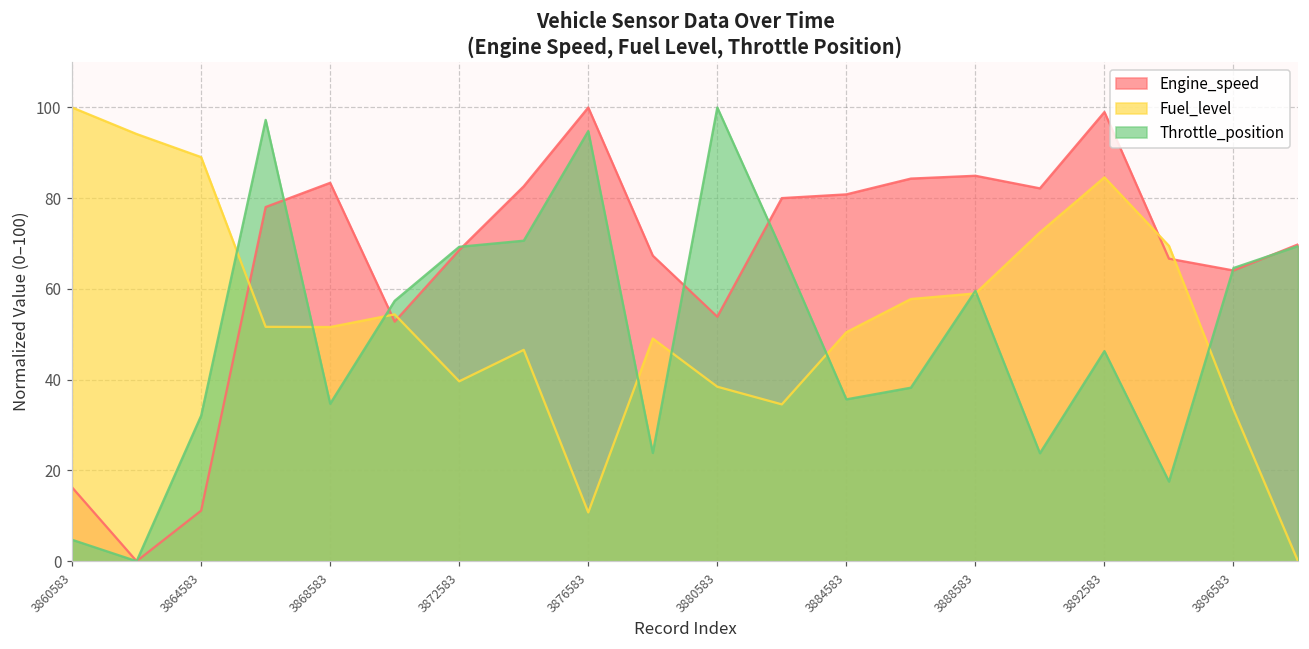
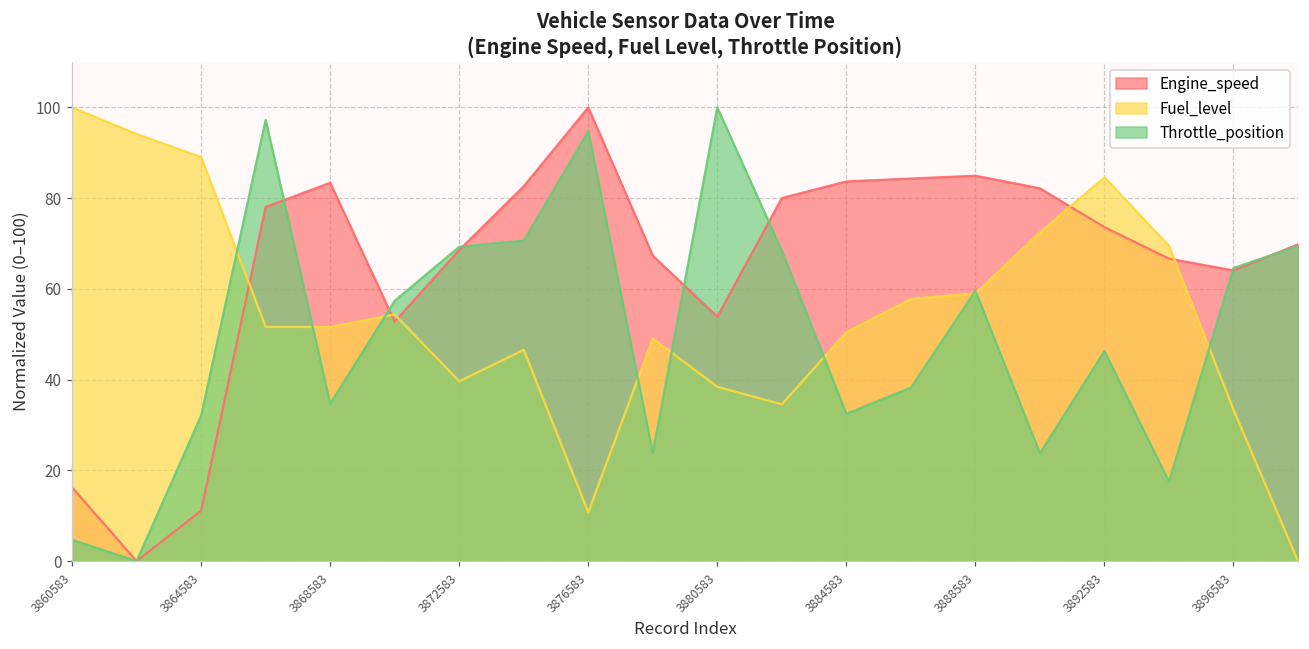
  {
    "Engine_speed": {
      "3860583": 16,
      "3864583": 11,
      "3868583": 83,
      "3872583": 69,
      "3876583": 100,
      "3880583": 54,
-     "3884583": 81,
+     "3884583": 84,
      "3888583": 85,
-     "3892583": 99
+     "3892583": 74
    },
    "Fuel_level": {
      "3860583": 100,
      "3864583": 89,
      "3868583": 52,
      "3872583": 40,
      "3876583": 11,
      "3880583": 38,
      "3884583": 50,
      "3892583": 85,
      "3896583": 33
    },
    "Throttle_position": {
      "3860583": 5,
      "3864583": 32,
      "3868583": 35,
      "3872583": 69,
      "3876583": 95,
      "3880583": 100,
-     "3884583": 36,
+     "3884583": 32,
      "3892583": 46
    }
  }
